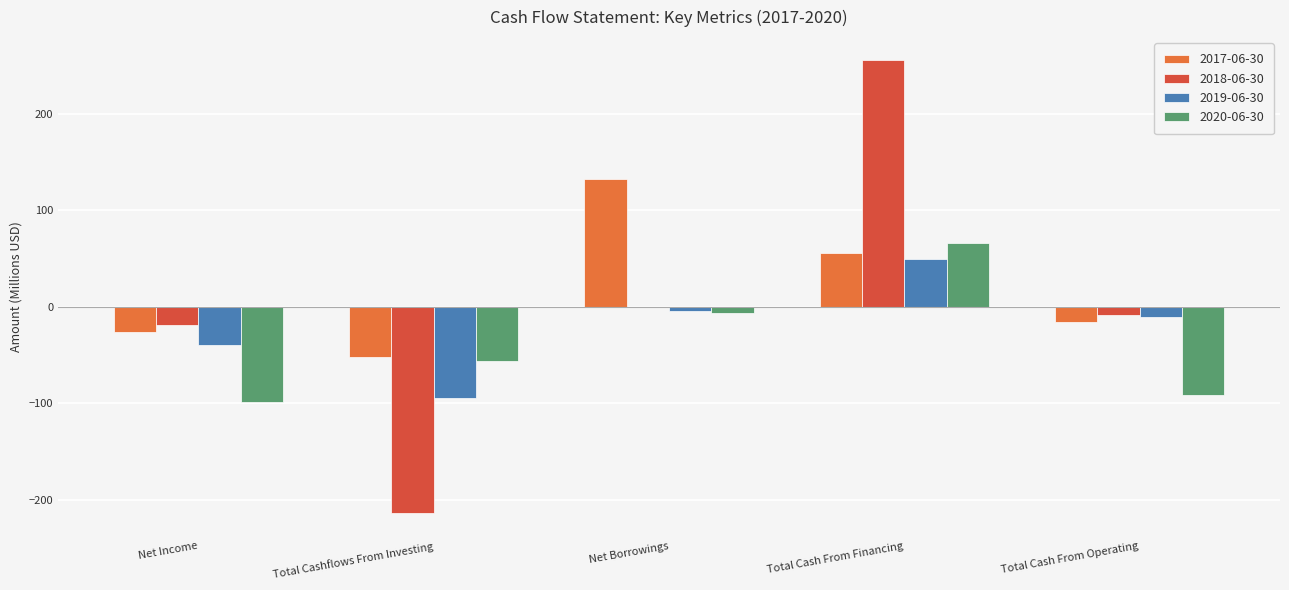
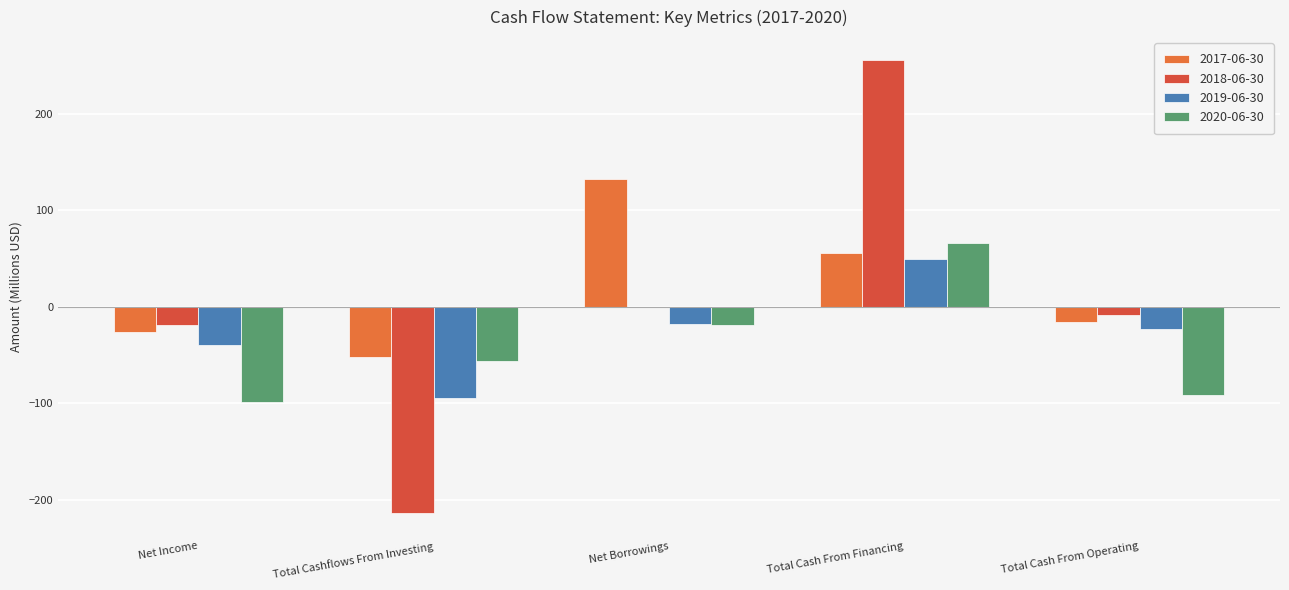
  {
    "2019-06-30": {
      "Net Income": -40,
      "Total Cashflows From Investing": -90,
-     "Net Borrowings": 0,
+     "Net Borrowings": -20,
      "Total Cash From Financing": 50,
-     "Total Cash From Operating": -10
+     "Total Cash From Operating": -20
    },
    "2020-06-30": {
      "Net Income": -100,
      "Total Cashflows From Investing": -60,
-     "Net Borrowings": -10,
+     "Net Borrowings": -20,
      "Total Cash From Financing": 70,
      "Total Cash From Operating": -90
    }
  }
